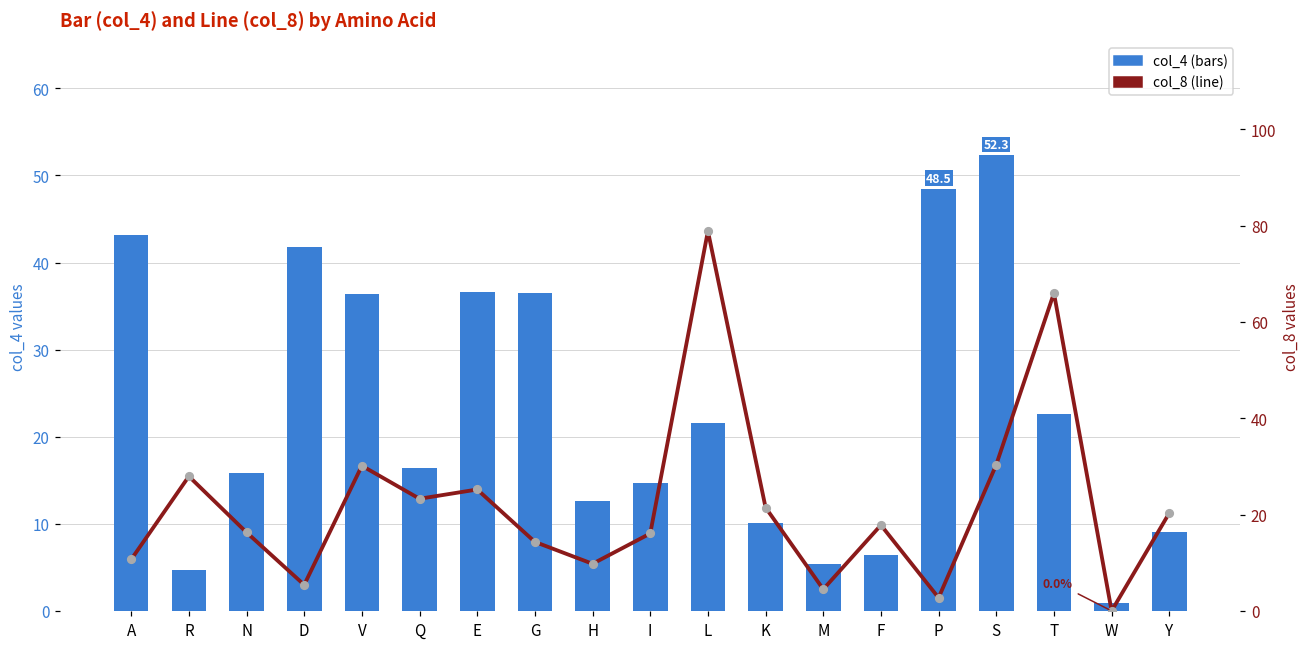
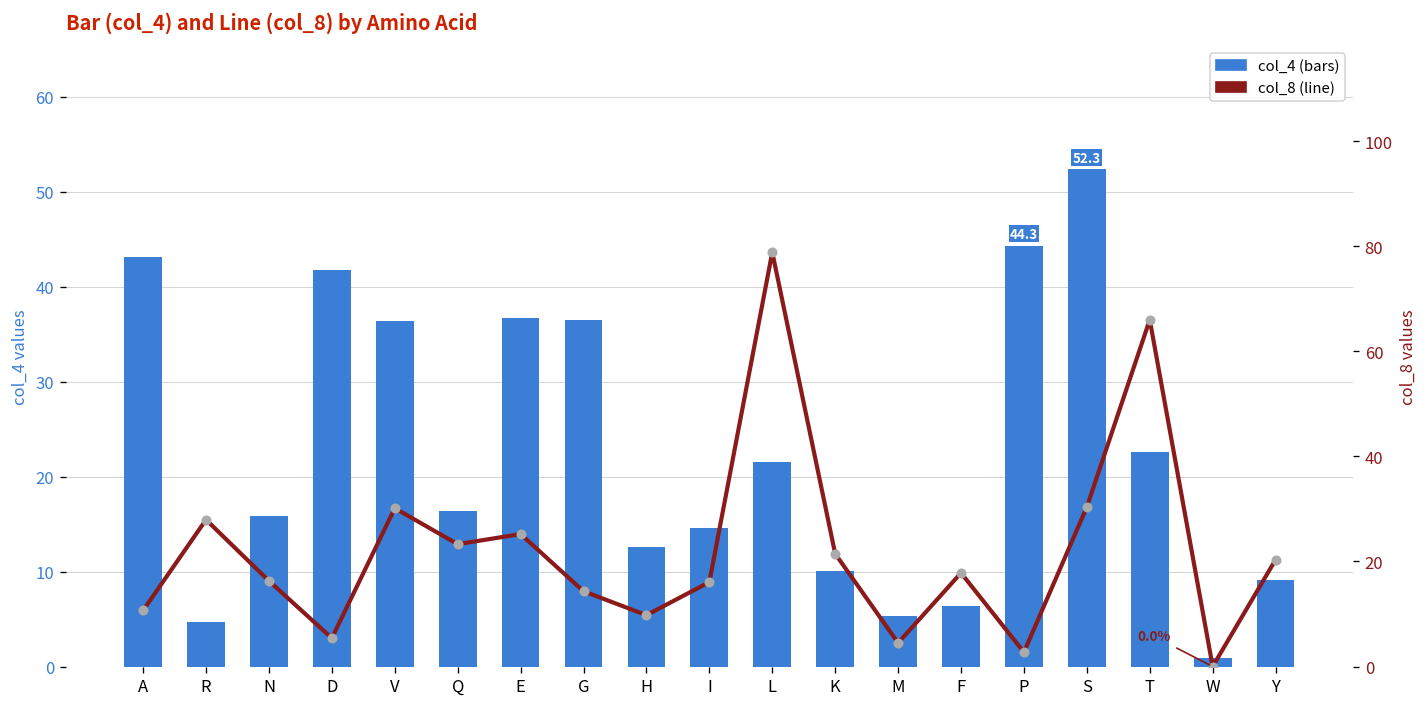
  {
    "col_4 (bars)": {
-     "P": "48.5"
+     "P": "44.3"
    },
    "col_8 (line)": {
      "W": "0.0%"
    }
  }
